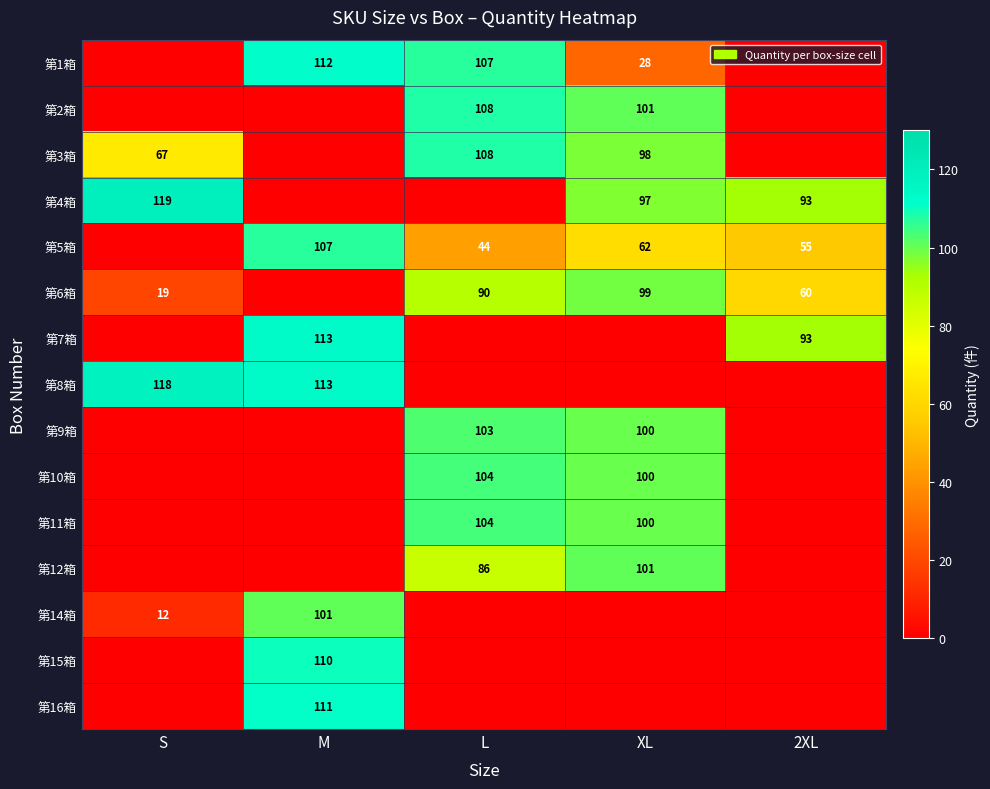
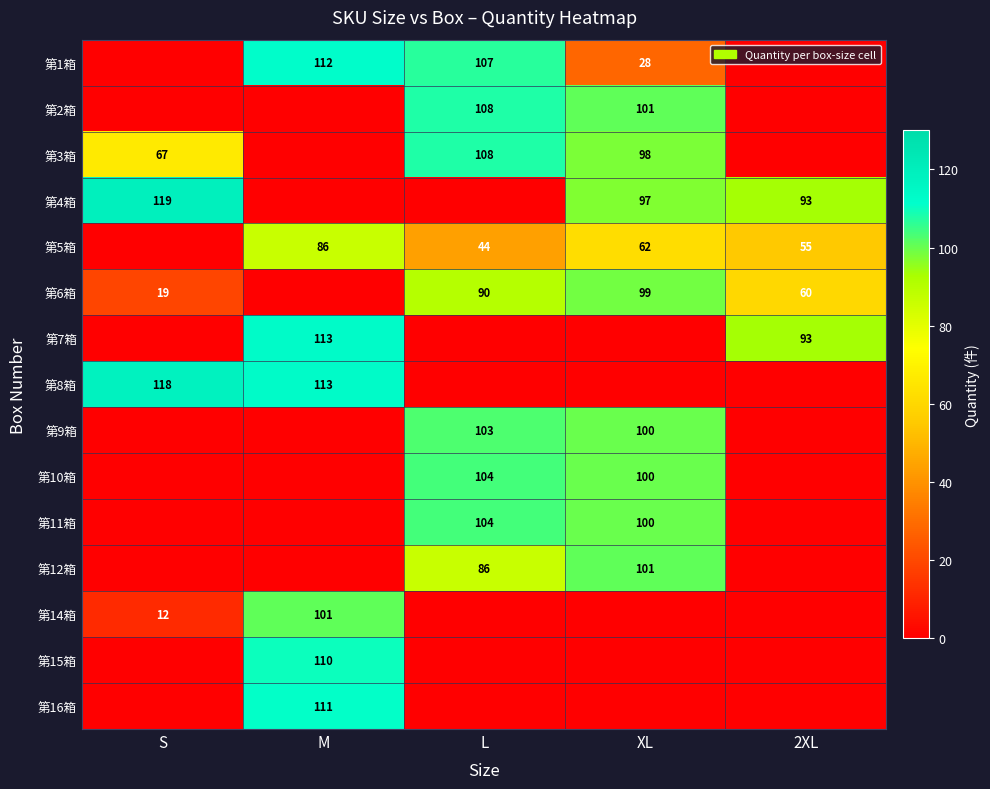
  {
    "第1箱": {
      "M": 112,
      "L": 107,
      "XL": 28
    },
    "第2箱": {
      "L": 108,
      "XL": 101
    },
    "第3箱": {
      "S": 67,
      "L": 108,
      "XL": 98
    },
    "第4箱": {
      "S": 119,
      "XL": 97,
      "2XL": 93
    },
    "第5箱": {
-     "M": 107,
+     "M": 86,
      "L": 44,
      "XL": 62,
      "2XL": 55
    },
    "第6箱": {
      "S": 19,
      "L": 90,
      "XL": 99,
      "2XL": 60
    },
    "第7箱": {
      "M": 113,
      "2XL": 93
    },
    "第8箱": {
      "S": 118,
      "M": 113
    },
    "第9箱": {
      "L": 103,
      "XL": 100
    },
    "第10箱": {
      "L": 104,
      "XL": 100
    },
    "第11箱": {
      "L": 104,
      "XL": 100
    },
    "第12箱": {
      "L": 86,
      "XL": 101
    },
    "第14箱": {
      "S": 12,
      "M": 101
    },
    "第15箱": {
      "M": 110
    },
    "第16箱": {
      "M": 111
    }
  }
